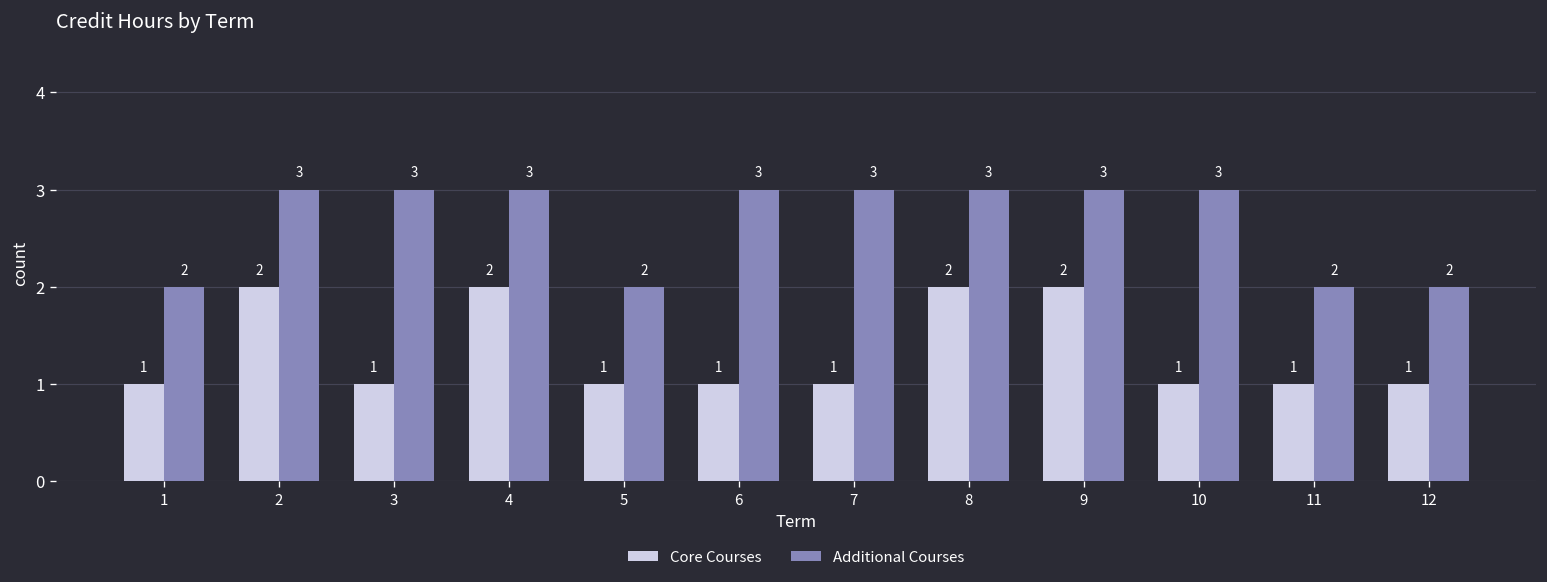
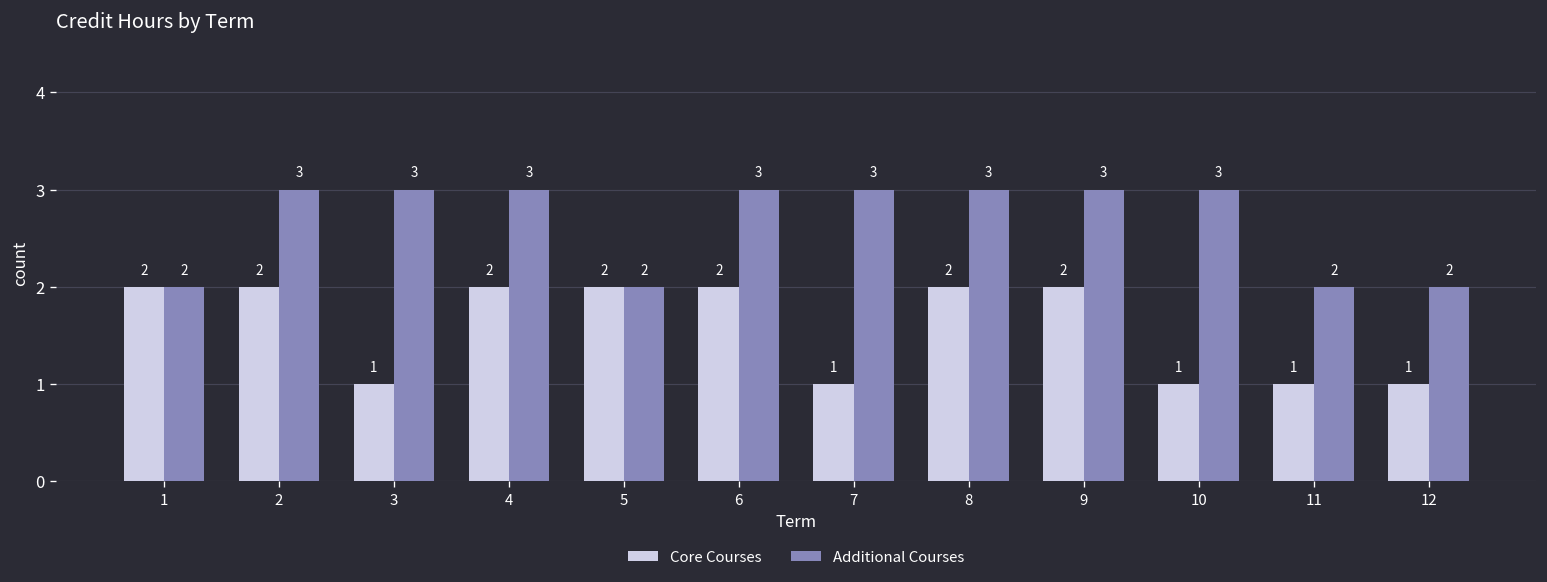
  {
    "Core Courses": {
-     "1": 1,
+     "1": 2,
      "2": 2,
      "3": 1,
      "4": 2,
-     "5": 1,
-     "6": 1,
+     "5": 2,
+     "6": 2,
      "7": 1,
      "8": 2,
      "9": 2,
      "10": 1,
      "11": 1,
      "12": 1
    },
    "Additional Courses": {
      "1": 2,
      "2": 3,
      "3": 3,
      "4": 3,
      "5": 2,
      "6": 3,
      "7": 3,
      "8": 3,
      "9": 3,
      "10": 3,
      "11": 2,
      "12": 2
    }
  }
